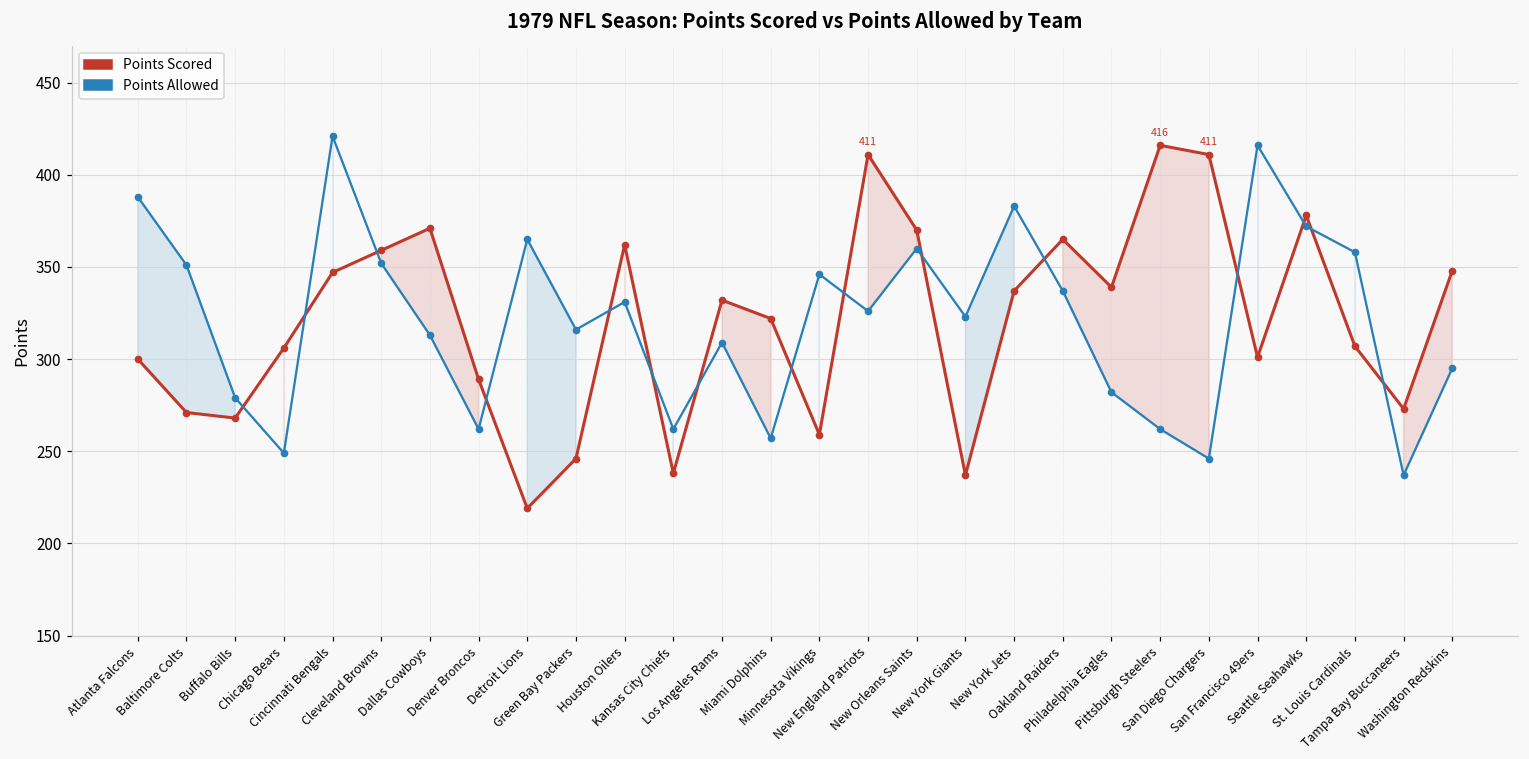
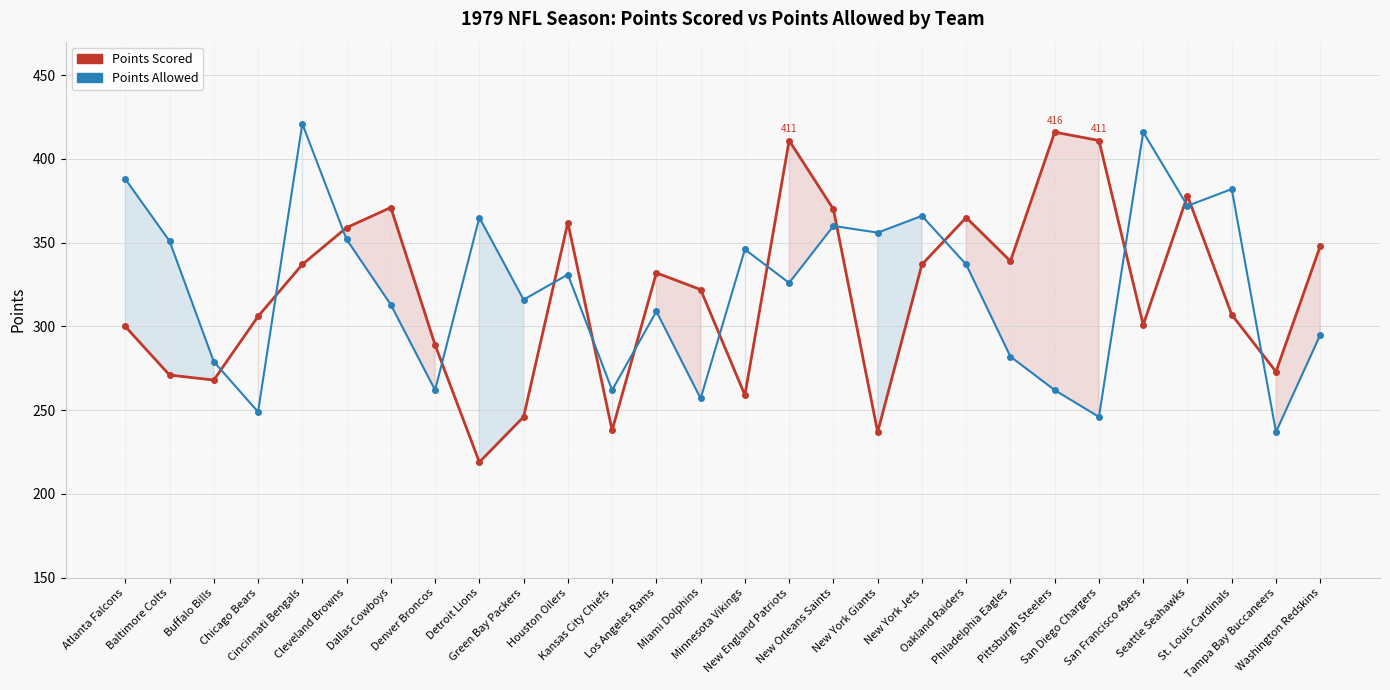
  {
    "Points Scored": {
      "Atlanta Falcons": 300,
      "Baltimore Colts": 271,
      "Buffalo Bills": 268,
      "Chicago Bears": 306,
-     "Cincinnati Bengals": 347,
+     "Cincinnati Bengals": 337,
      "Cleveland Browns": 359,
      "Dallas Cowboys": 371,
      "Denver Broncos": 289,
      "Detroit Lions": 219,
      "Green Bay Packers": 246,
      "Houston Oilers": 362,
      "Kansas City Chiefs": 238,
      "Los Angeles Rams": 332,
      "Miami Dolphins": 322,
      "Minnesota Vikings": 259,
      "New Orleans Saints": 370,
      "New York Giants": 237,
      "New York Jets": 337,
      "Oakland Raiders": 365,
      "Philadelphia Eagles": 339,
      "San Francisco 49ers": 301,
      "Seattle Seahawks": 378,
      "St. Louis Cardinals": 307,
      "Tampa Bay Buccaneers": 273,
      "Washington Redskins": 348
    },
    "Points Allowed": {
      "Atlanta Falcons": 388,
      "Baltimore Colts": 351,
      "Buffalo Bills": 279,
      "Chicago Bears": 249,
      "Cincinnati Bengals": 421,
      "Cleveland Browns": 352,
      "Dallas Cowboys": 313,
      "Denver Broncos": 262,
      "Detroit Lions": 365,
      "Green Bay Packers": 316,
      "Houston Oilers": 331,
      "Kansas City Chiefs": 262,
      "Los Angeles Rams": 309,
      "Miami Dolphins": 257,
      "Minnesota Vikings": 346,
      "New England Patriots": 326,
      "New Orleans Saints": 360,
-     "New York Giants": 323,
-     "New York Jets": 383,
+     "New York Giants": 356,
+     "New York Jets": 366,
      "Oakland Raiders": 337,
      "Philadelphia Eagles": 282,
      "Pittsburgh Steelers": 262,
      "San Diego Chargers": 246,
      "San Francisco 49ers": 416,
      "Seattle Seahawks": 372,
-     "St. Louis Cardinals": 358,
+     "St. Louis Cardinals": 382,
      "Tampa Bay Buccaneers": 237,
      "Washington Redskins": 295
    }
  }
